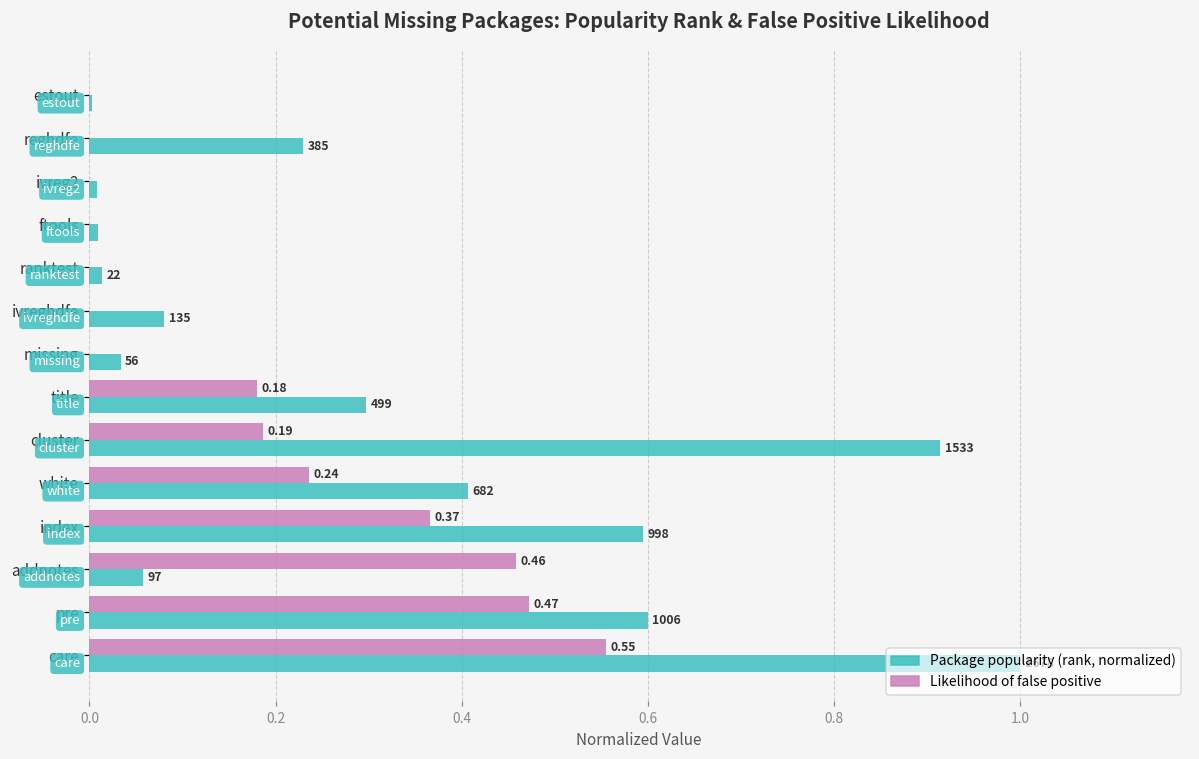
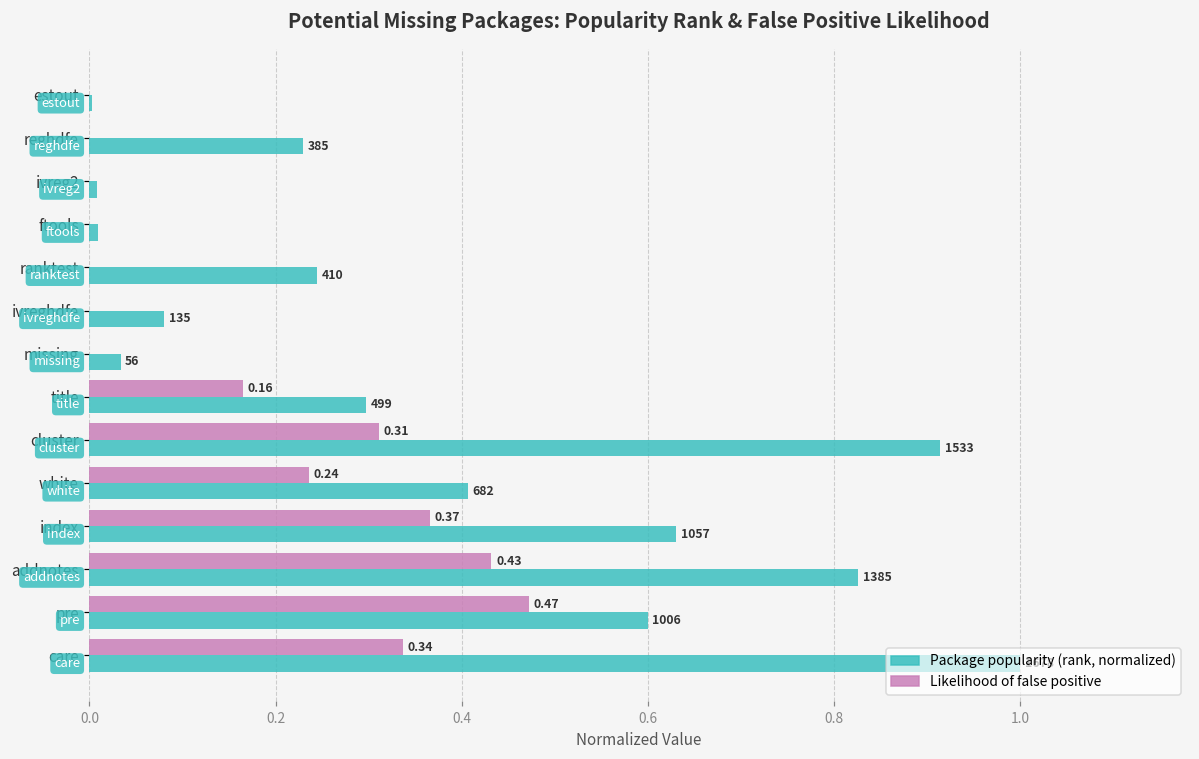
  {
    "Package popularity (rank, normalized)": {
-     "ranktest": 22,
-     "index": 998,
-     "addnotes": 97
+     "ranktest": 410,
+     "index": 1057,
+     "addnotes": 1385
    },
    "Likelihood of false positive": {
-     "title": 0.18,
-     "cluster": 0.19,
+     "title": 0.16,
+     "cluster": 0.31,
      "white": 0.24,
      "index": 0.37,
-     "addnotes": 0.46,
+     "addnotes": 0.43,
      "pre": 0.47,
-     "care": 0.55
+     "care": 0.34
    }
  }
